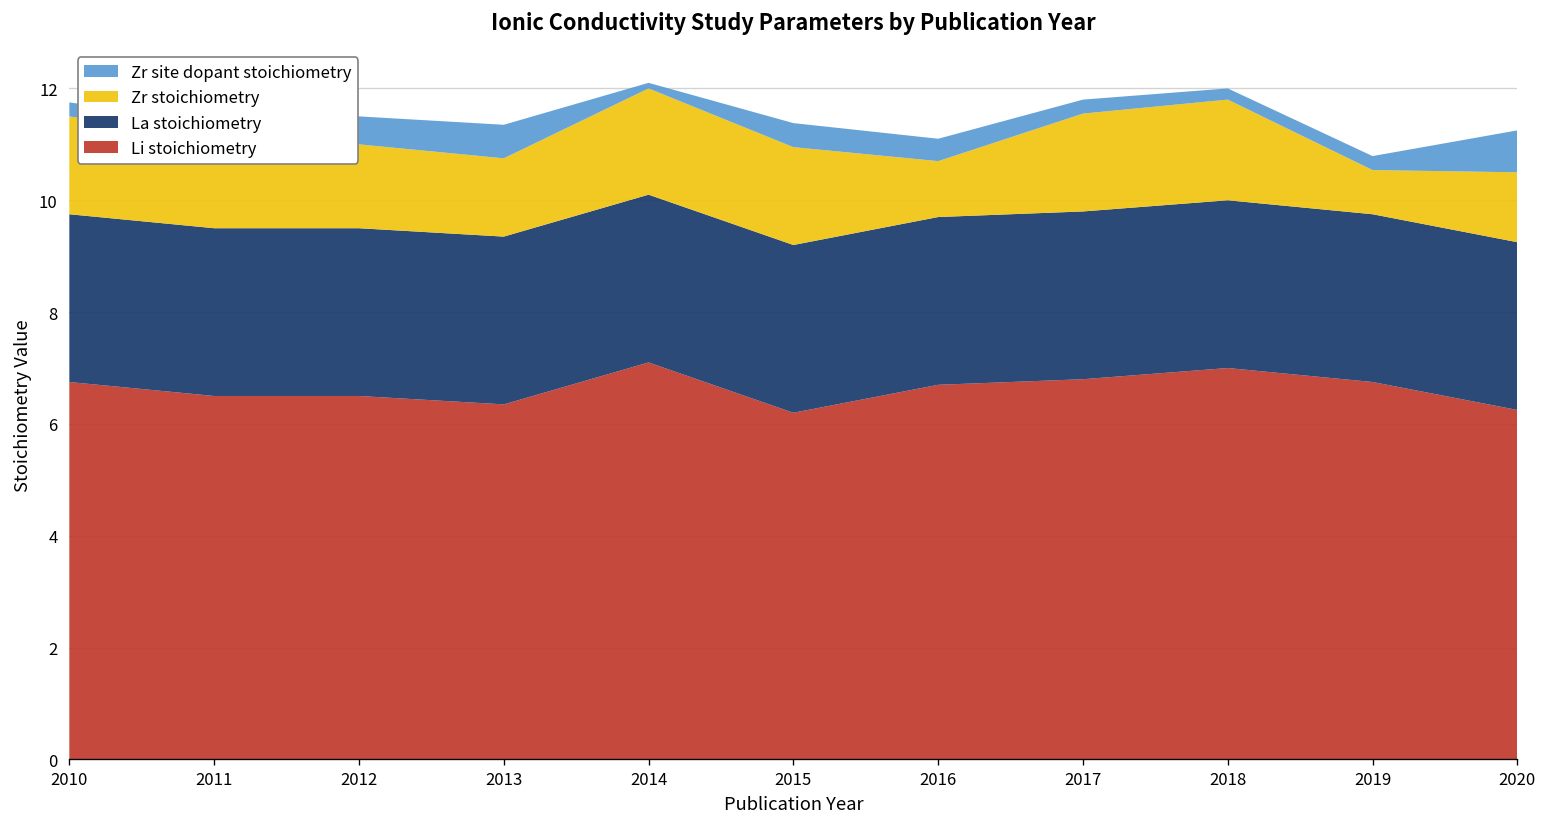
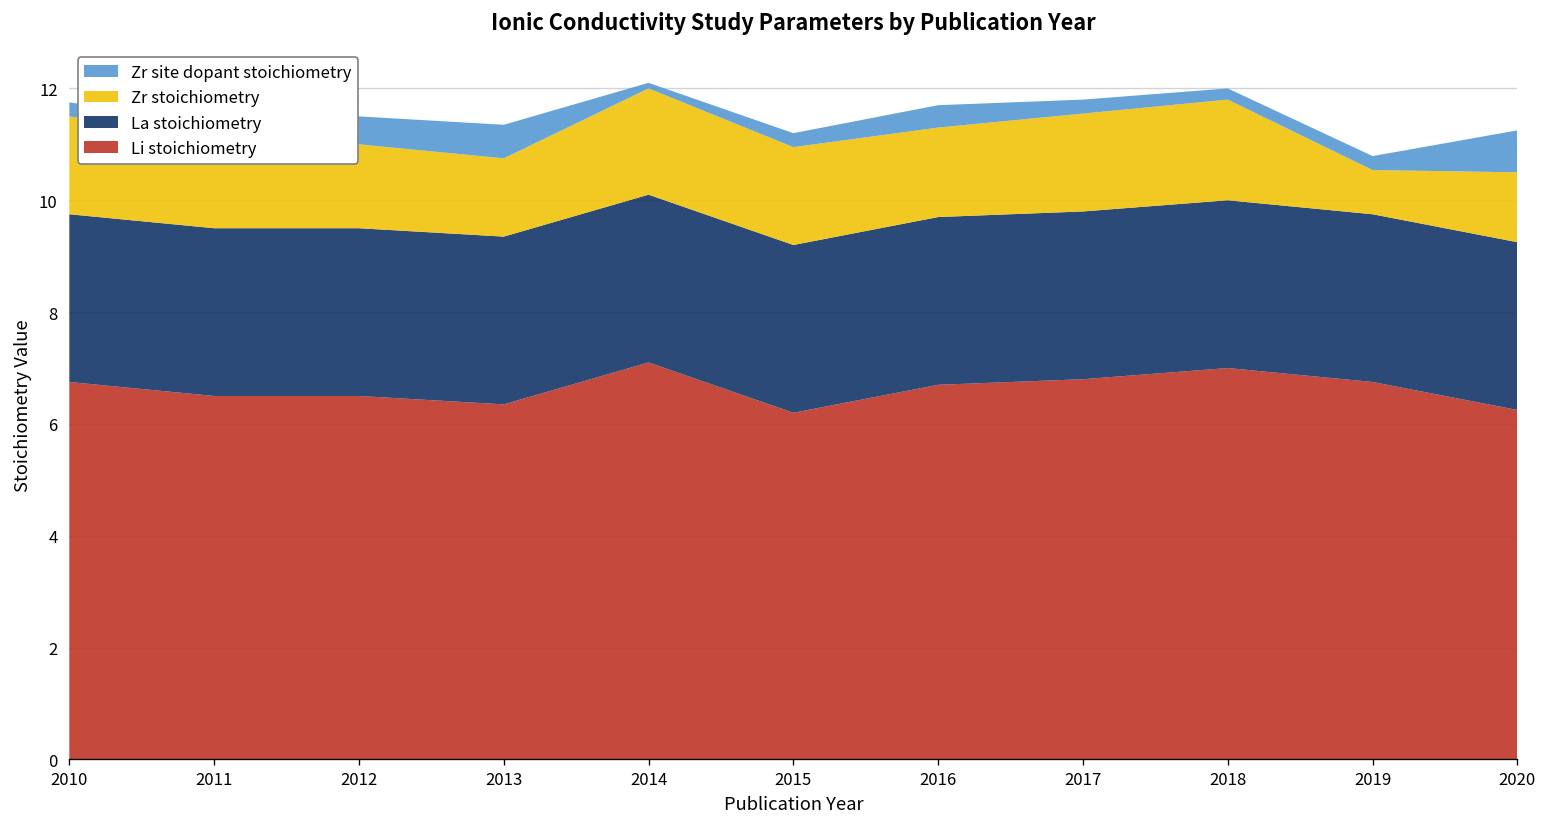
  {
    "Li stoichiometry": {
      "2010": 6.8,
      "2011": 6.5,
      "2012": 6.5,
      "2013": 6.4,
      "2014": 7.1,
      "2015": 6.2,
      "2016": 6.7,
      "2017": 6.8,
      "2018": 7.0,
      "2019": 6.8,
      "2020": 6.3
    },
    "La stoichiometry": {
      "2010": 3.0,
      "2011": 3.0,
      "2012": 3.0,
      "2013": 3.0,
      "2014": 3.0,
      "2015": 3.0,
      "2016": 3.0,
      "2017": 3.0,
      "2018": 3.0,
      "2019": 3.0,
      "2020": 3.0
    },
    "Zr stoichiometry": {
      "2010": 1.8,
      "2012": 1.5,
      "2013": 1.4,
      "2014": 1.9,
      "2015": 1.8,
-     "2016": 1.0,
+     "2016": 1.6,
      "2017": 1.8,
      "2018": 1.8,
      "2019": 0.8,
      "2020": 1.3
    },
    "Zr site dopant stoichiometry": {
      "2010": 0.3,
      "2012": 0.5,
      "2013": 0.6,
      "2014": 0.1,
-     "2015": 0.4,
+     "2015": 0.3,
      "2016": 0.4,
      "2017": 0.3,
      "2018": 0.2,
      "2019": 0.3,
      "2020": 0.8
    }
  }
